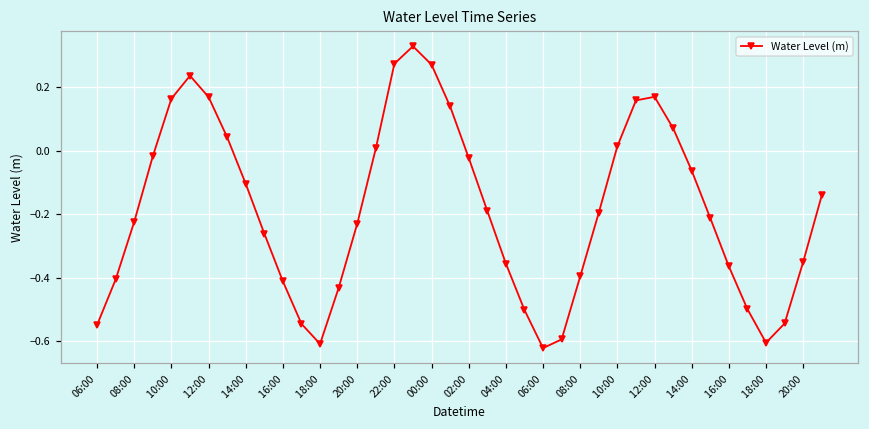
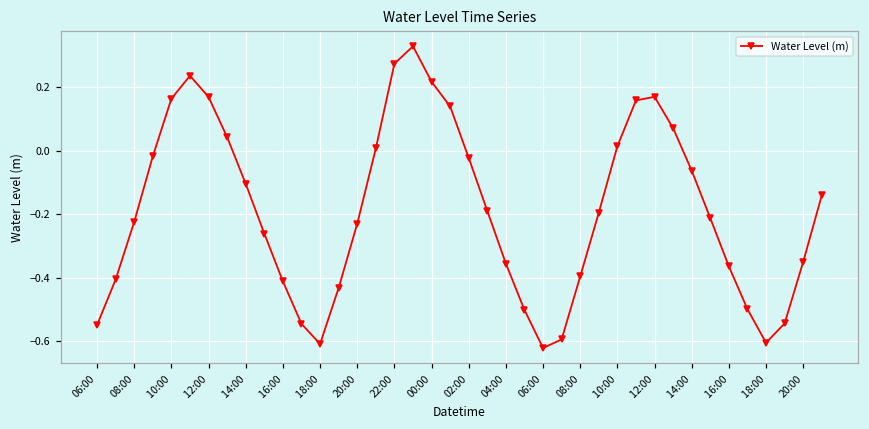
  {
    "22:00": 0.27,
-   "00:00": 0.27,
+   "00:00": 0.22,
    "02:00": -0.02,
    "04:00": -0.36
  }
